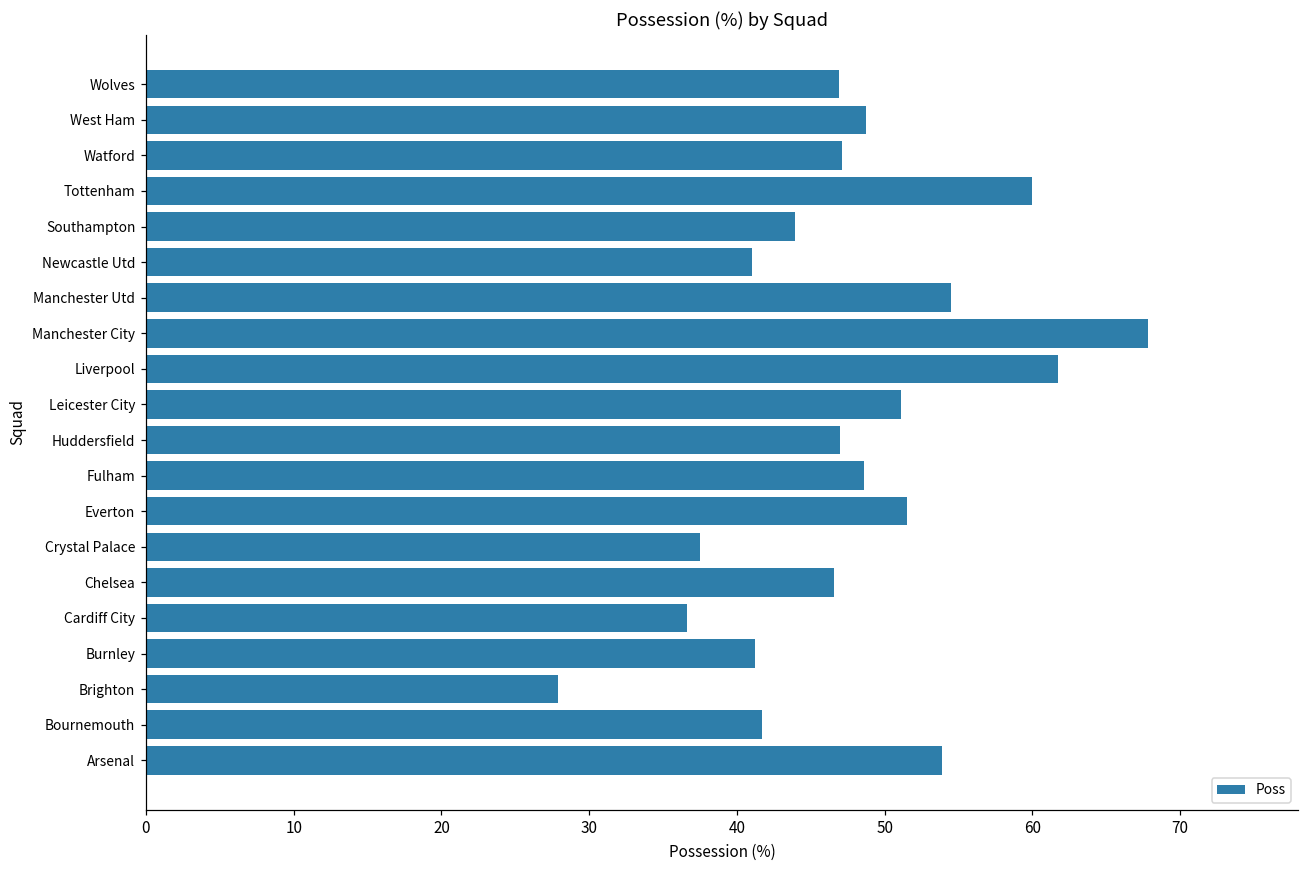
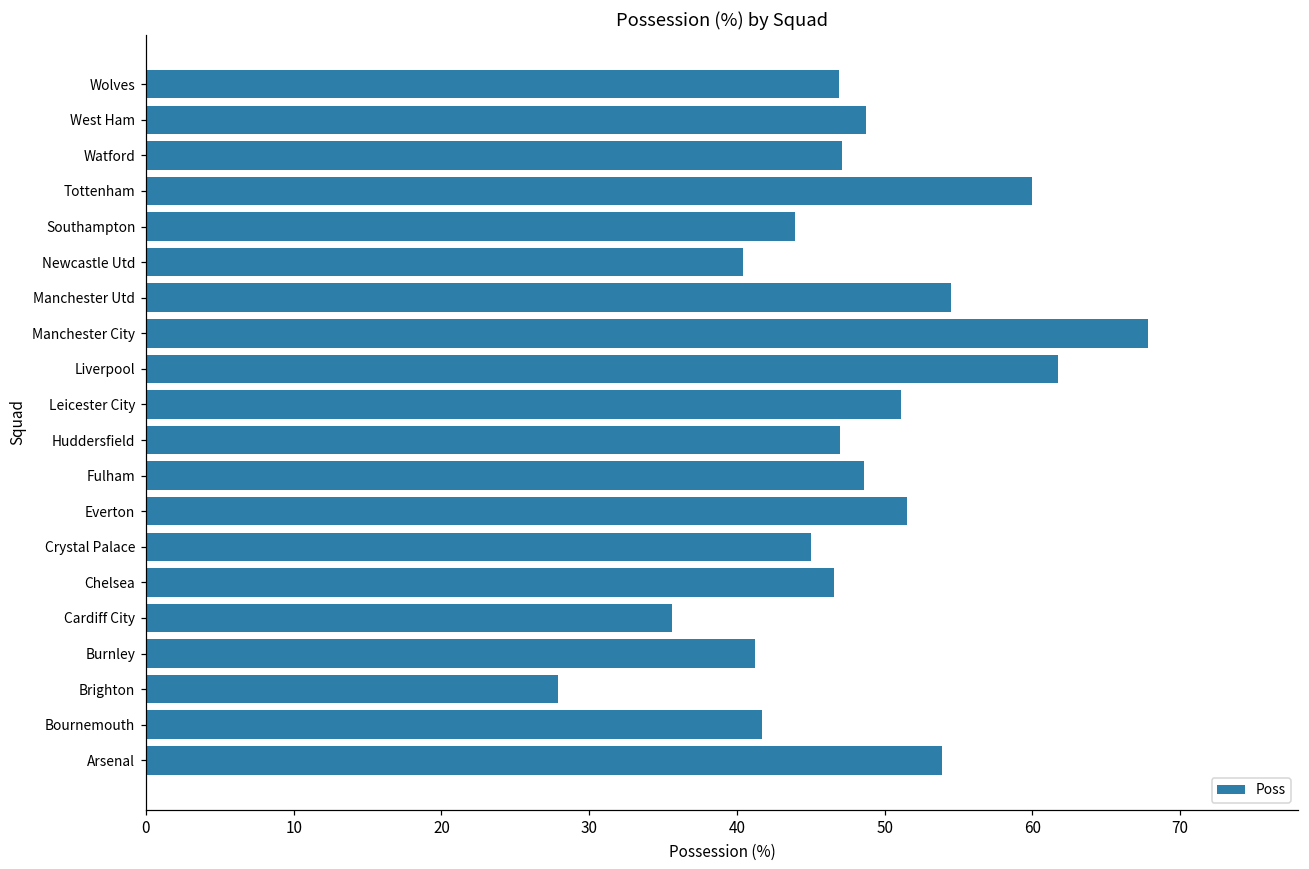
  {
    "Wolves": 46.9,
    "West Ham": 48.7,
    "Watford": 47.1,
    "Tottenham": 60.0,
    "Southampton": 43.9,
-   "Newcastle Utd": 41.0,
+   "Newcastle Utd": 40.4,
    "Manchester Utd": 54.5,
    "Manchester City": 67.8,
    "Liverpool": 61.7,
    "Leicester City": 51.1,
    "Huddersfield": 47.0,
    "Fulham": 48.6,
    "Everton": 51.5,
-   "Crystal Palace": 37.5,
+   "Crystal Palace": 45.0,
    "Chelsea": 46.6,
-   "Cardiff City": 36.6,
+   "Cardiff City": 35.6,
    "Burnley": 41.2,
    "Brighton": 27.9,
    "Bournemouth": 41.7,
    "Arsenal": 53.9
  }
